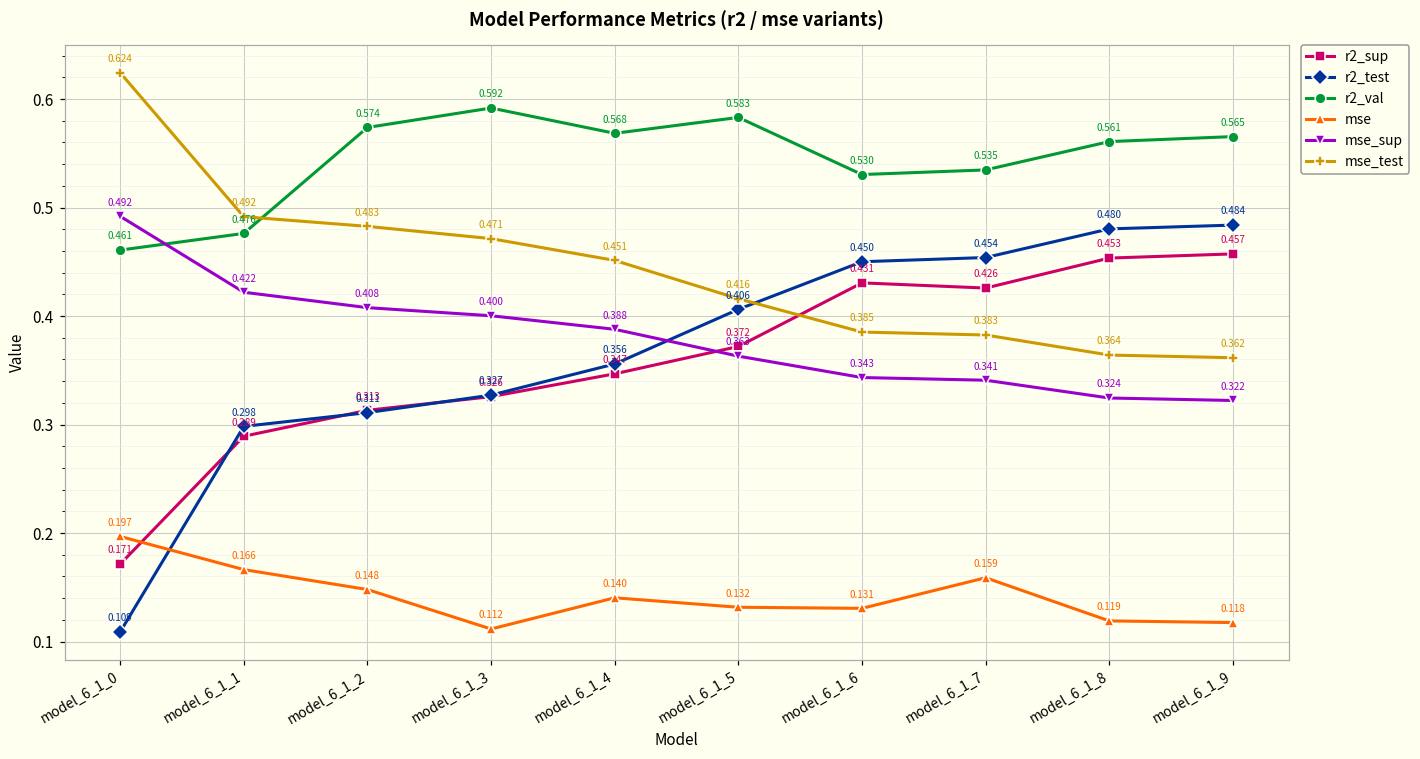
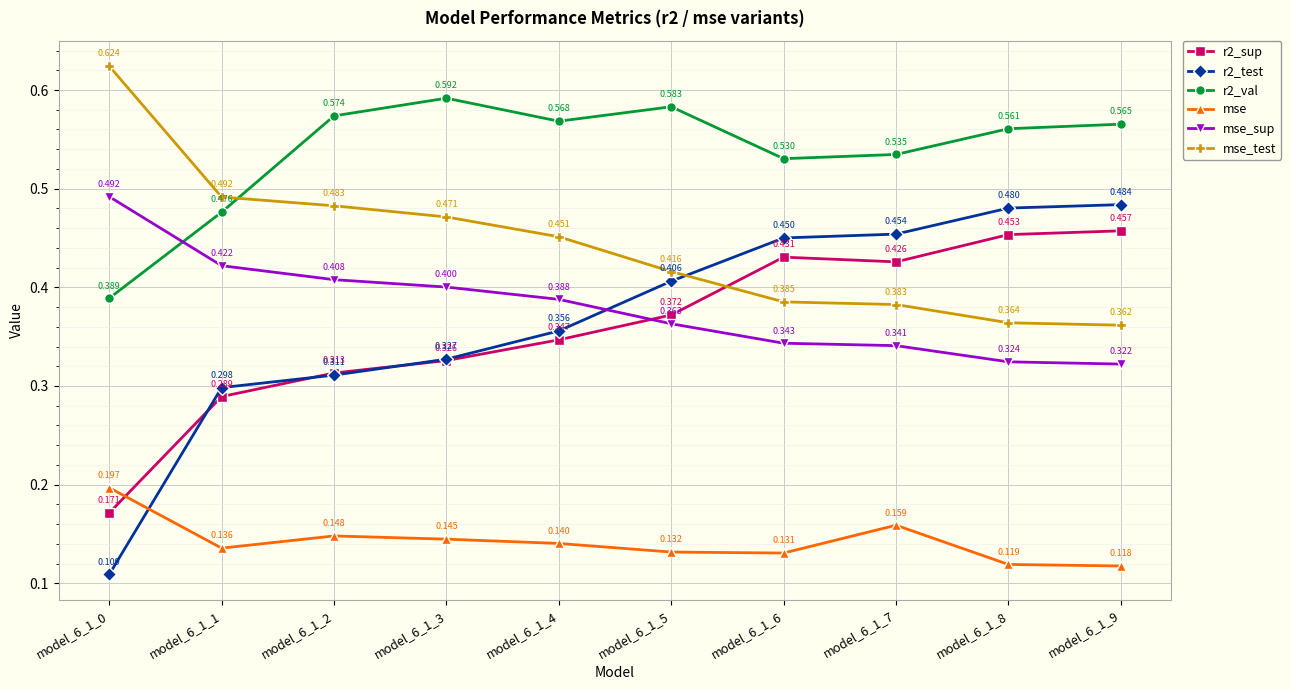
  {
    "r2_sup": {
      "model_6_1_0": 0.171,
      "model_6_1_5": 0.372,
      "model_6_1_6": 0.431,
      "model_6_1_7": 0.426,
      "model_6_1_8": 0.453,
      "model_6_1_9": 0.457
    },
    "r2_test": {
      "model_6_1_0": 0.109,
      "model_6_1_1": 0.298,
      "model_6_1_4": 0.356,
      "model_6_1_6": 0.450,
      "model_6_1_7": 0.454,
      "model_6_1_8": 0.480,
      "model_6_1_9": 0.484
    },
    "r2_val": {
-     "model_6_1_0": 0.461,
+     "model_6_1_0": 0.389,
      "model_6_1_2": 0.574,
      "model_6_1_3": 0.592,
      "model_6_1_4": 0.568,
      "model_6_1_5": 0.583,
      "model_6_1_6": 0.530,
      "model_6_1_7": 0.535,
      "model_6_1_8": 0.561,
      "model_6_1_9": 0.565
    },
    "mse": {
      "model_6_1_0": 0.197,
-     "model_6_1_1": 0.166,
+     "model_6_1_1": 0.136,
      "model_6_1_2": 0.148,
-     "model_6_1_3": 0.112,
+     "model_6_1_3": 0.145,
      "model_6_1_4": 0.140,
      "model_6_1_5": 0.132,
      "model_6_1_6": 0.131,
      "model_6_1_7": 0.159,
      "model_6_1_8": 0.119,
      "model_6_1_9": 0.118
    },
    "mse_sup": {
      "model_6_1_0": 0.492,
      "model_6_1_1": 0.422,
      "model_6_1_2": 0.408,
      "model_6_1_3": 0.400,
      "model_6_1_4": 0.388,
      "model_6_1_6": 0.343,
      "model_6_1_7": 0.341,
      "model_6_1_8": 0.324,
      "model_6_1_9": 0.322
    },
    "mse_test": {
      "model_6_1_0": 0.624,
      "model_6_1_1": 0.492,
      "model_6_1_2": 0.483,
      "model_6_1_3": 0.471,
      "model_6_1_4": 0.451,
      "model_6_1_5": 0.416,
      "model_6_1_6": 0.385,
      "model_6_1_7": 0.383,
      "model_6_1_8": 0.364,
      "model_6_1_9": 0.362
    }
  }
